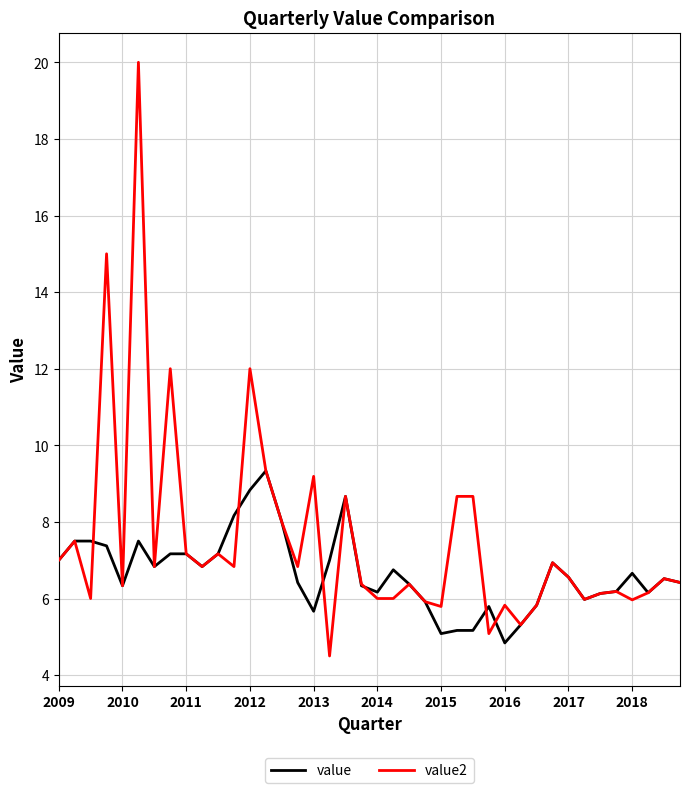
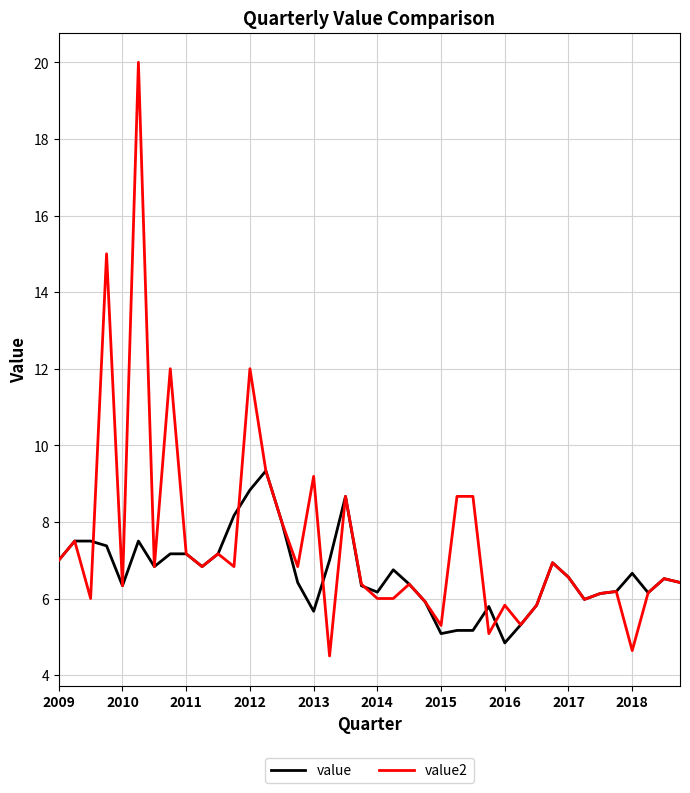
  {
    "value": {
      "2012": 8.8,
      "2013": 5.7,
      "2014": 6.2,
      "2015": 5.1,
      "2016": 4.8,
      "2018": 6.7
    },
    "value2": {
      "2012": 12.0,
      "2013": 9.2,
      "2014": 6.0,
-     "2015": 5.8,
+     "2015": 5.3,
      "2016": 5.8,
-     "2018": 6.0
+     "2018": 4.6
    }
  }
